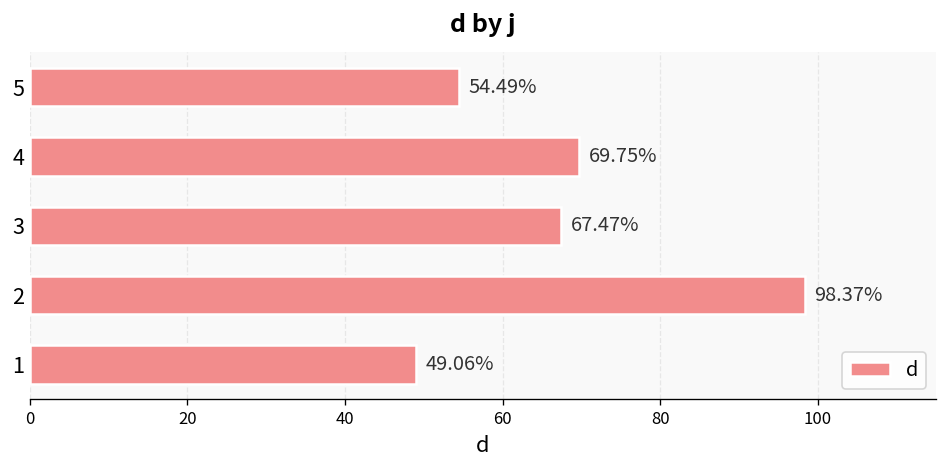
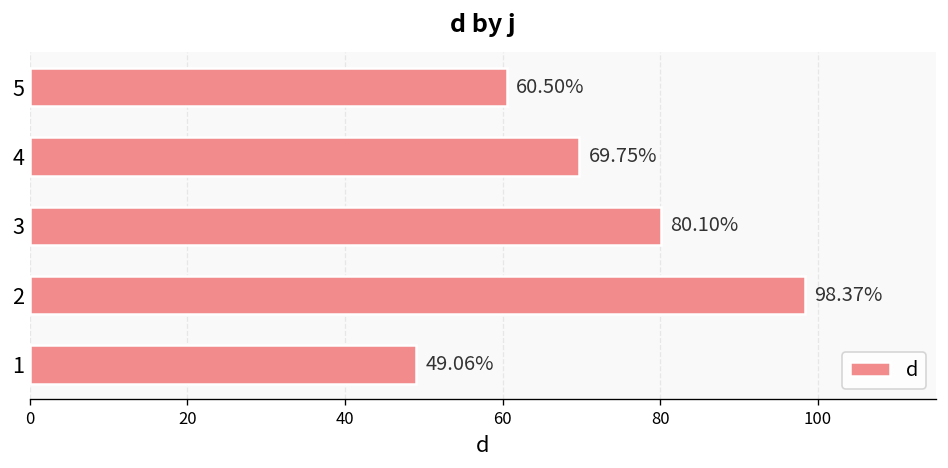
  {
-   "5": "54.49%",
+   "5": "60.50%",
    "4": "69.75%",
-   "3": "67.47%",
+   "3": "80.10%",
    "2": "98.37%",
    "1": "49.06%"
  }
